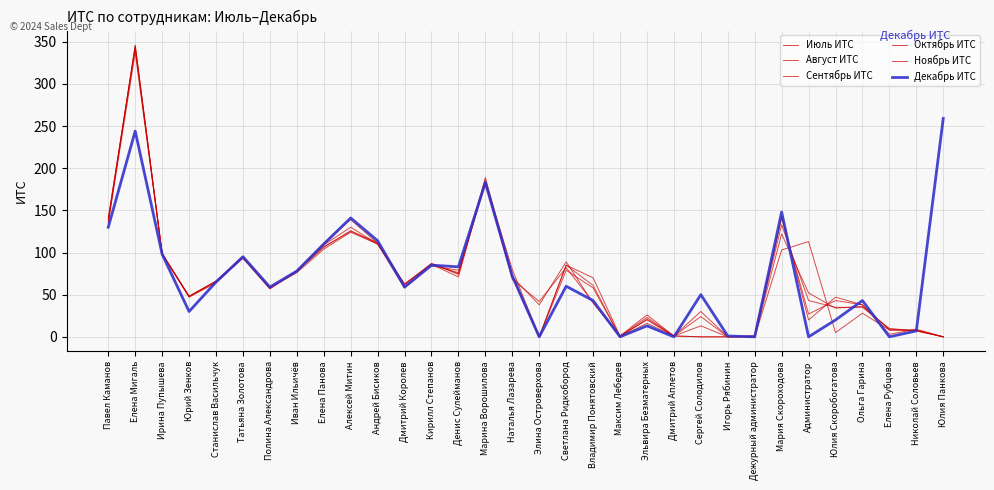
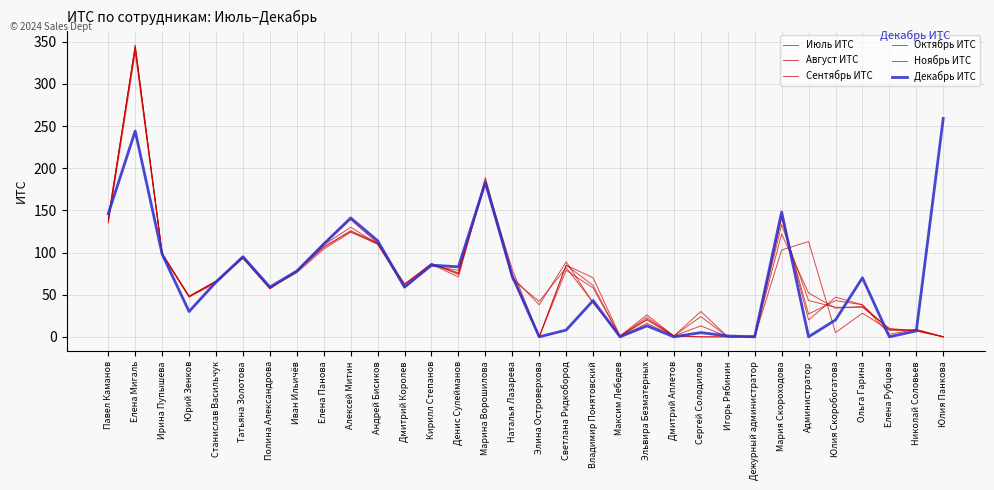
  {
    "Декабрь ИТС": {
-     "Павел Каманов": 130,
+     "Павел Каманов": 150,
      "Елена Мигаль": 240,
      "Юрий Зенков": 30,
      "Денис Сулейманов": 80,
-     "Светлана Ридкобород": 60,
+     "Светлана Ридкобород": 10,
      "Эльвира Безматерных": 10,
-     "Сергей Солодилов": 50,
+     "Сергей Солодилов": 10,
      "Мария Скороходова": 150,
      "Администратор": 0,
      "Юлия Скоробогатова": 20,
-     "Ольга Гарина": 40,
+     "Ольга Гарина": 70,
      "Юлия Панкова": 260
    }
  }
